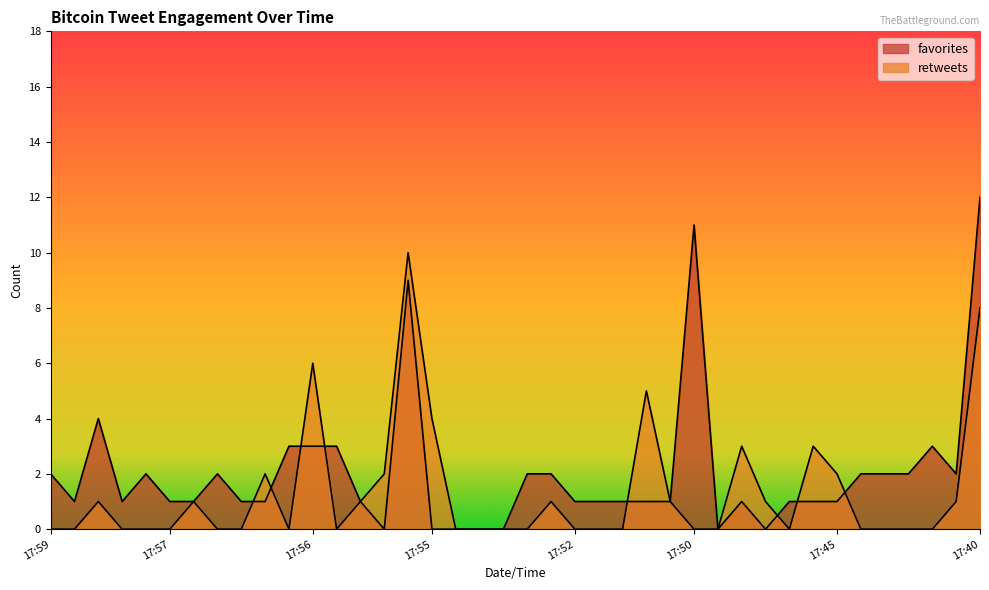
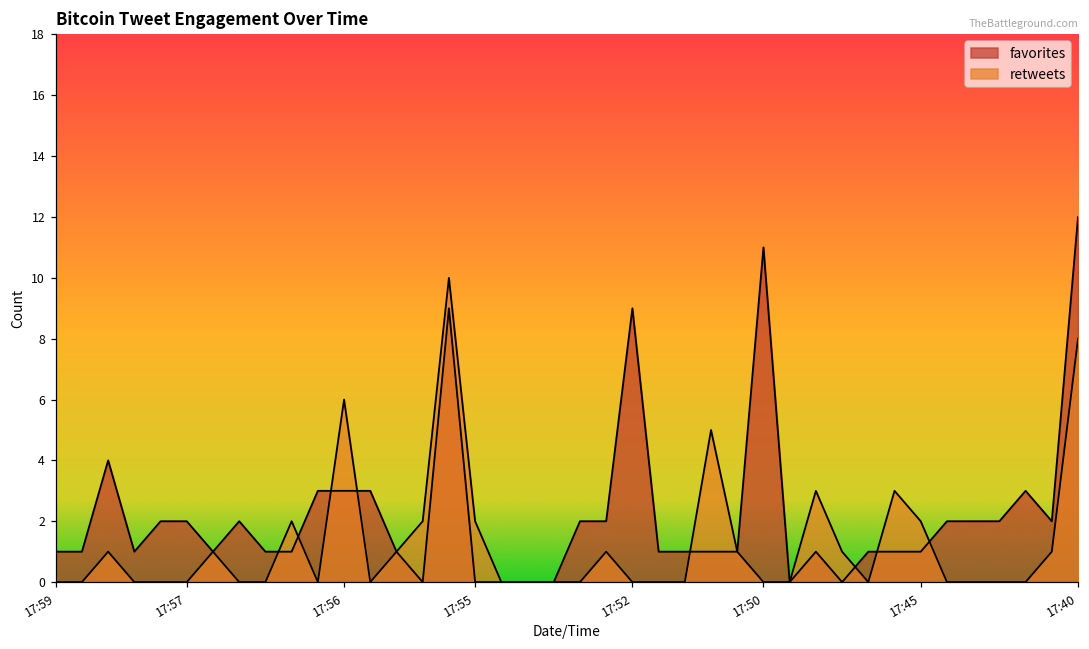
  {
    "favorites": {
-     "17:59": 2,
-     "17:57": 1,
+     "17:59": 1,
+     "17:57": 2,
      "17:56": 3,
      "17:55": 0,
-     "17:52": 1,
+     "17:52": 9,
      "17:50": 11,
      "17:45": 1,
      "17:40": 12
    },
    "retweets": {
      "17:59": 0,
      "17:57": 0,
      "17:56": 6,
-     "17:55": 4,
+     "17:55": 2,
      "17:52": 0,
      "17:50": 0,
      "17:45": 2,
      "17:40": 8
    }
  }
